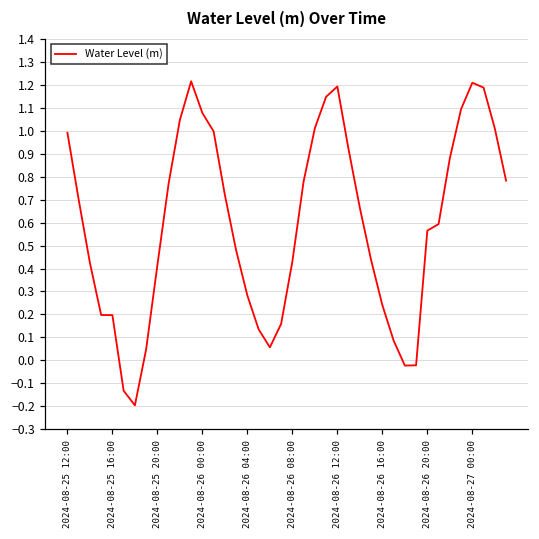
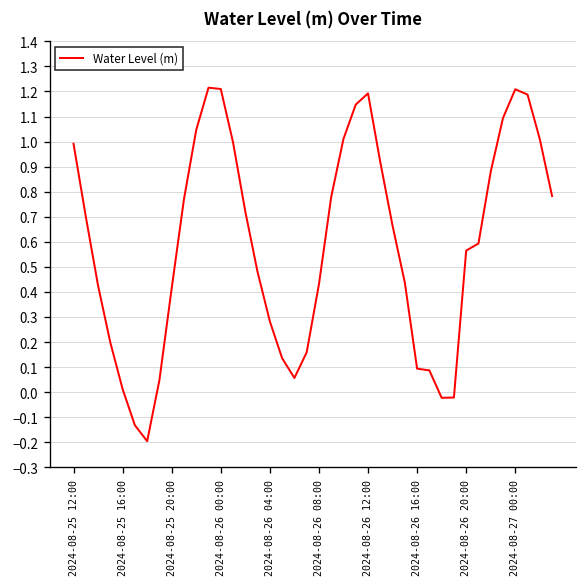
  {
    "2024-08-25 12:00": 0.99,
-   "2024-08-25 16:00": 0.20,
+   "2024-08-25 16:00": 0.01,
    "2024-08-25 20:00": 0.41,
-   "2024-08-26 00:00": 1.08,
+   "2024-08-26 00:00": 1.21,
    "2024-08-26 04:00": 0.28,
    "2024-08-26 08:00": 0.43,
    "2024-08-26 12:00": 1.19,
-   "2024-08-26 16:00": 0.24,
+   "2024-08-26 16:00": 0.09,
    "2024-08-26 20:00": 0.56,
    "2024-08-27 00:00": 1.21
  }
